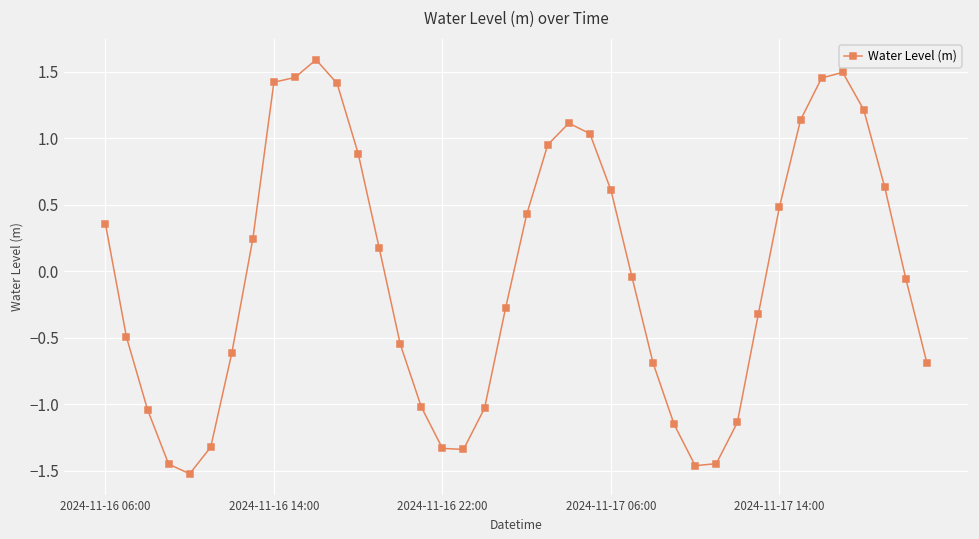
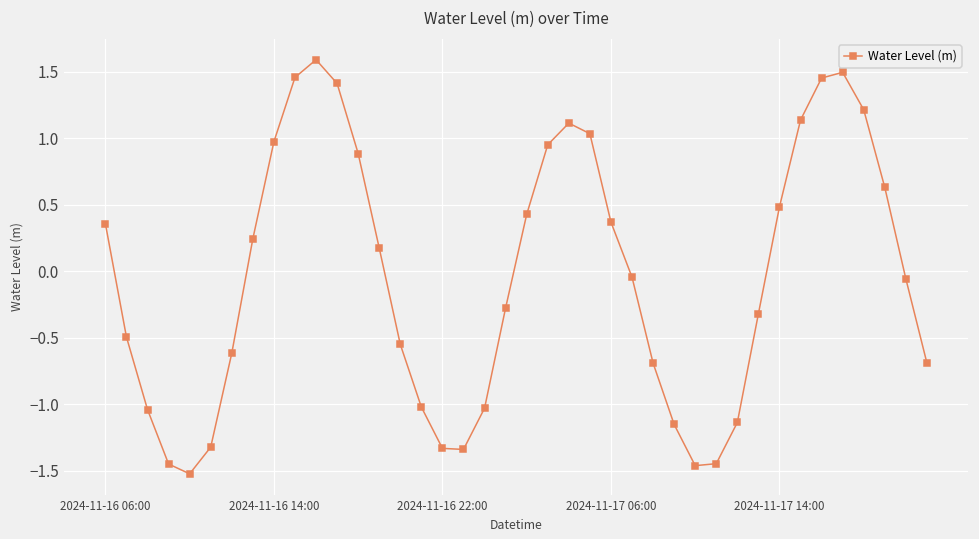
  {
    "2024-11-16 06:00": 0.36,
-   "2024-11-16 14:00": 1.42,
+   "2024-11-16 14:00": 0.97,
    "2024-11-16 22:00": -1.33,
-   "2024-11-17 06:00": 0.61,
+   "2024-11-17 06:00": 0.37,
    "2024-11-17 14:00": 0.48
  }
